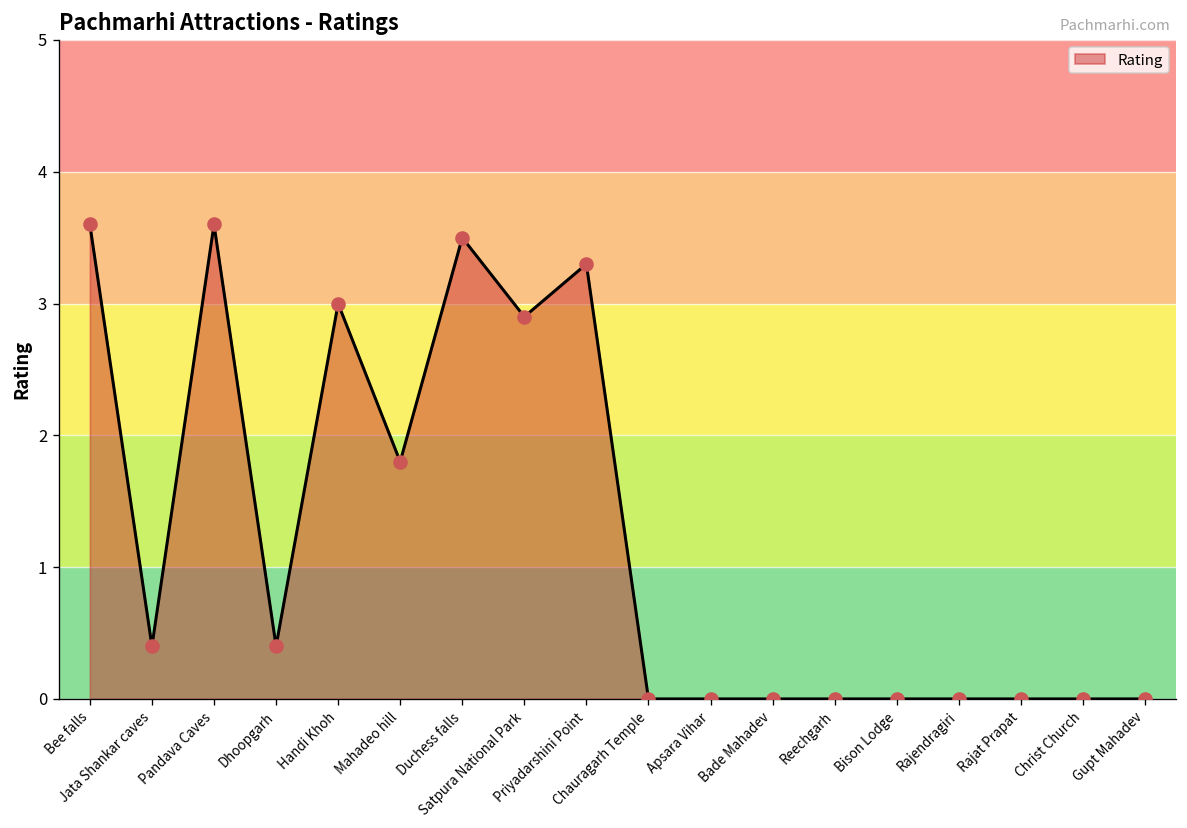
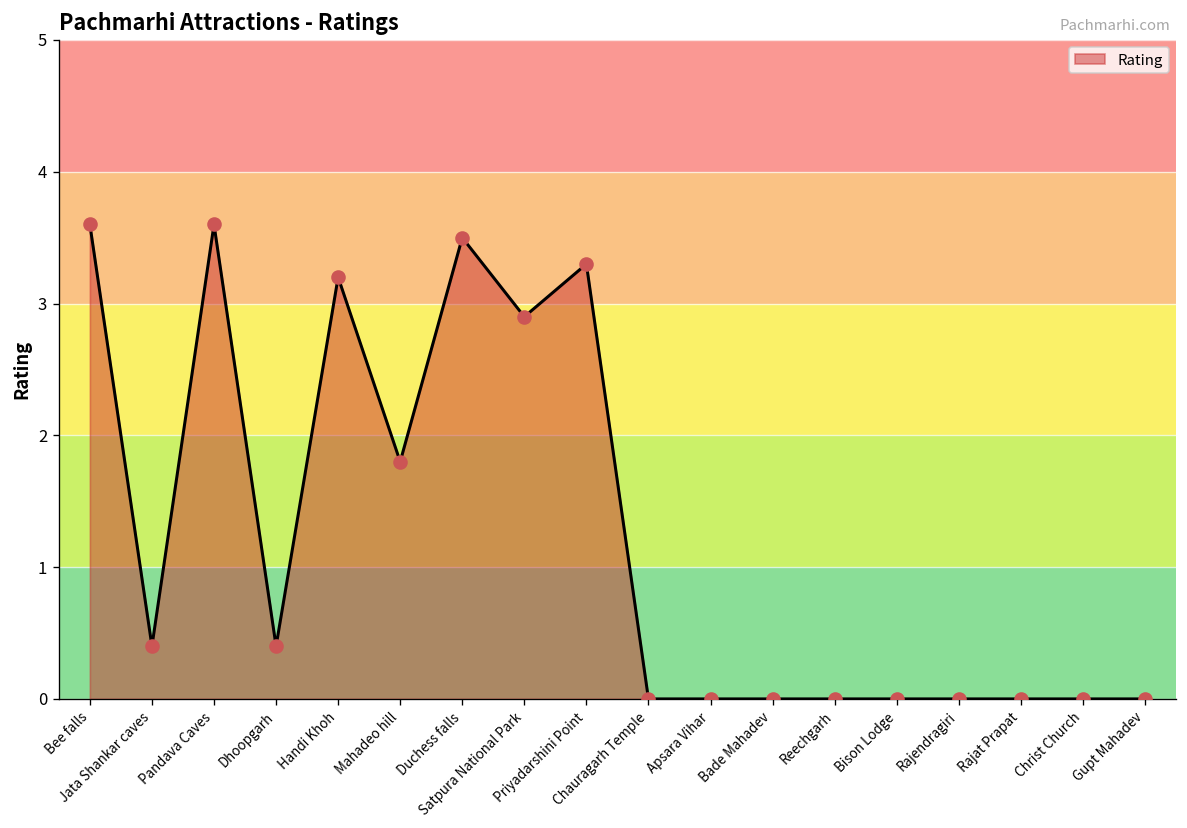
  {
    "Bee falls": 3.6,
    "Jata Shankar caves": 0.4,
    "Pandava Caves": 3.6,
    "Dhoopgarh": 0.4,
-   "Handi Khoh": 3.0,
+   "Handi Khoh": 3.2,
    "Mahadeo hill": 1.8,
    "Duchess falls": 3.5,
    "Satpura National Park": 2.9,
    "Priyadarshini Point": 3.3,
    "Chauragarh Temple": 0.0,
    "Apsara Vihar": 0.0,
    "Bade Mahadev": 0.0,
    "Reechgarh": 0.0,
    "Bison Lodge": 0.0,
    "Rajendragiri": 0.0,
    "Rajat Prapat": 0.0,
    "Christ Church": 0.0,
    "Gupt Mahadev": 0.0
  }
